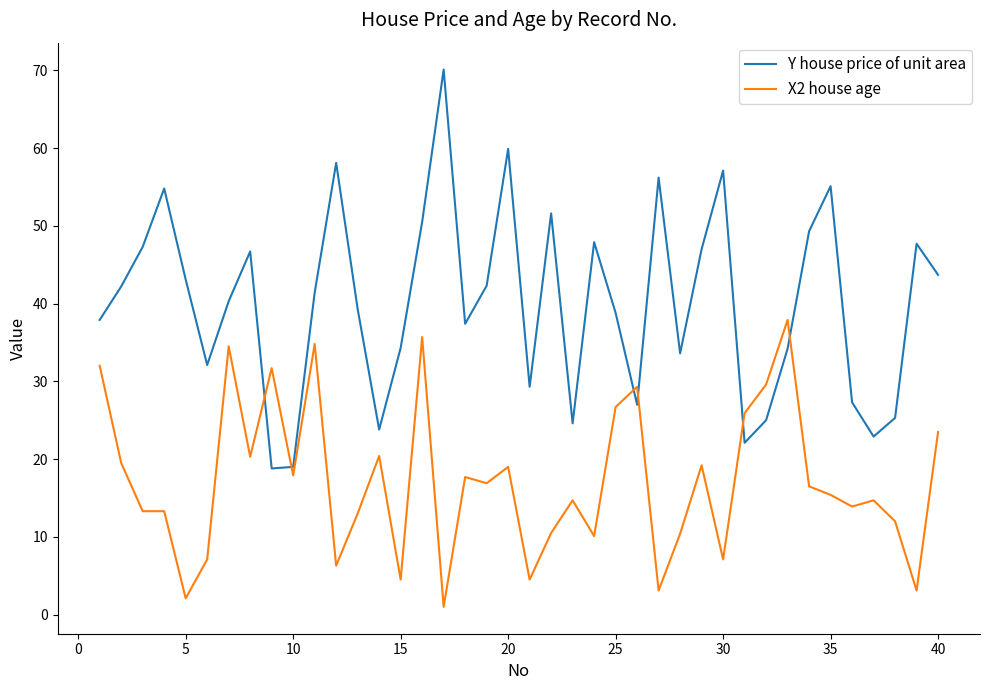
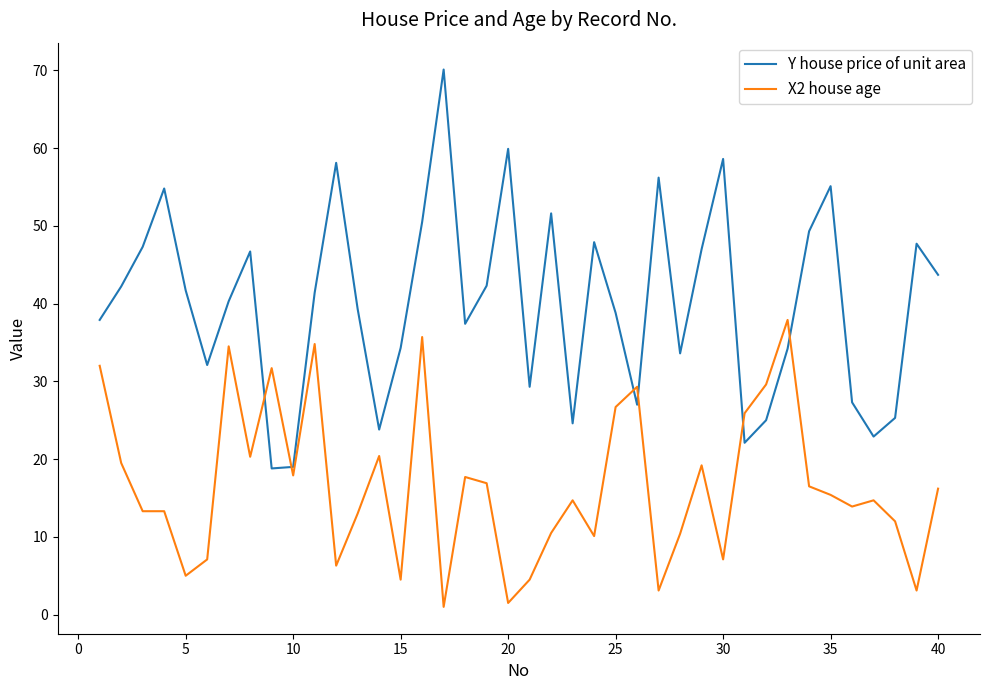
  {
    "Y house price of unit area": {
-     "5": 43,
+     "5": 42,
      "10": 19,
      "15": 34,
      "20": 60,
      "25": 39,
-     "30": 57,
+     "30": 59,
      "35": 55,
      "40": 44
    },
    "X2 house age": {
-     "5": 2,
+     "5": 5,
      "10": 18,
      "15": 5,
-     "20": 19,
+     "20": 2,
      "25": 27,
      "30": 7,
      "35": 15,
-     "40": 24
+     "40": 16
    }
  }
